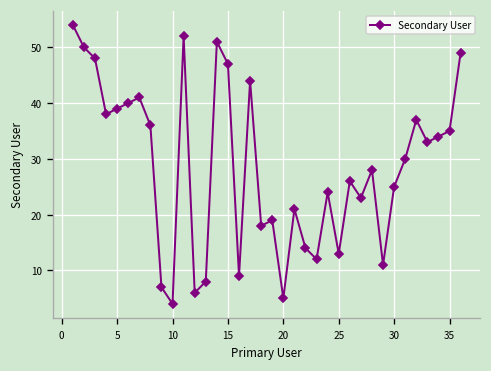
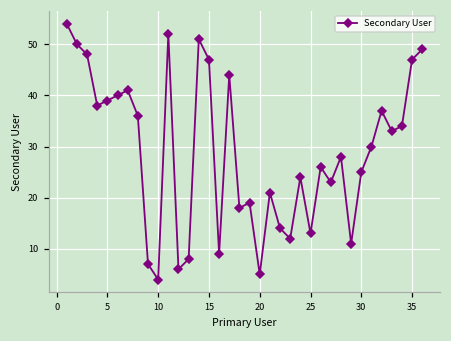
  {
    "5": 39,
    "10": 4,
    "15": 47,
    "20": 5,
    "25": 13,
    "30": 25,
-   "35": 35
+   "35": 47
  }
